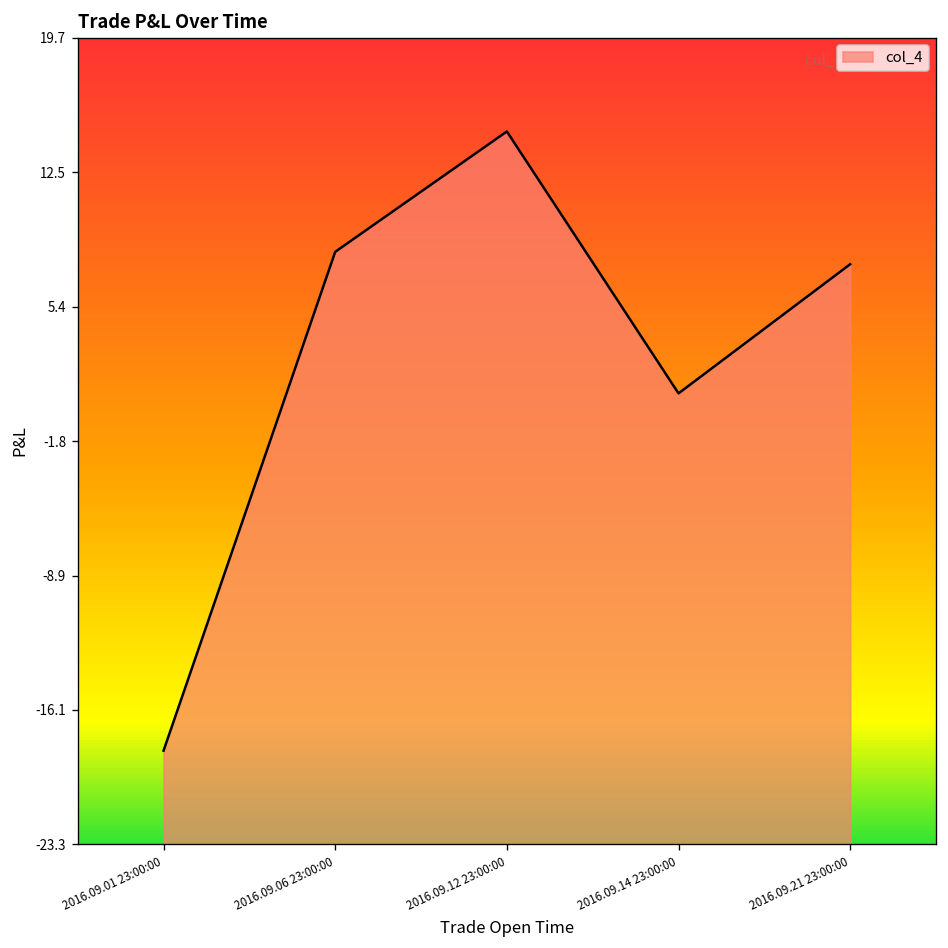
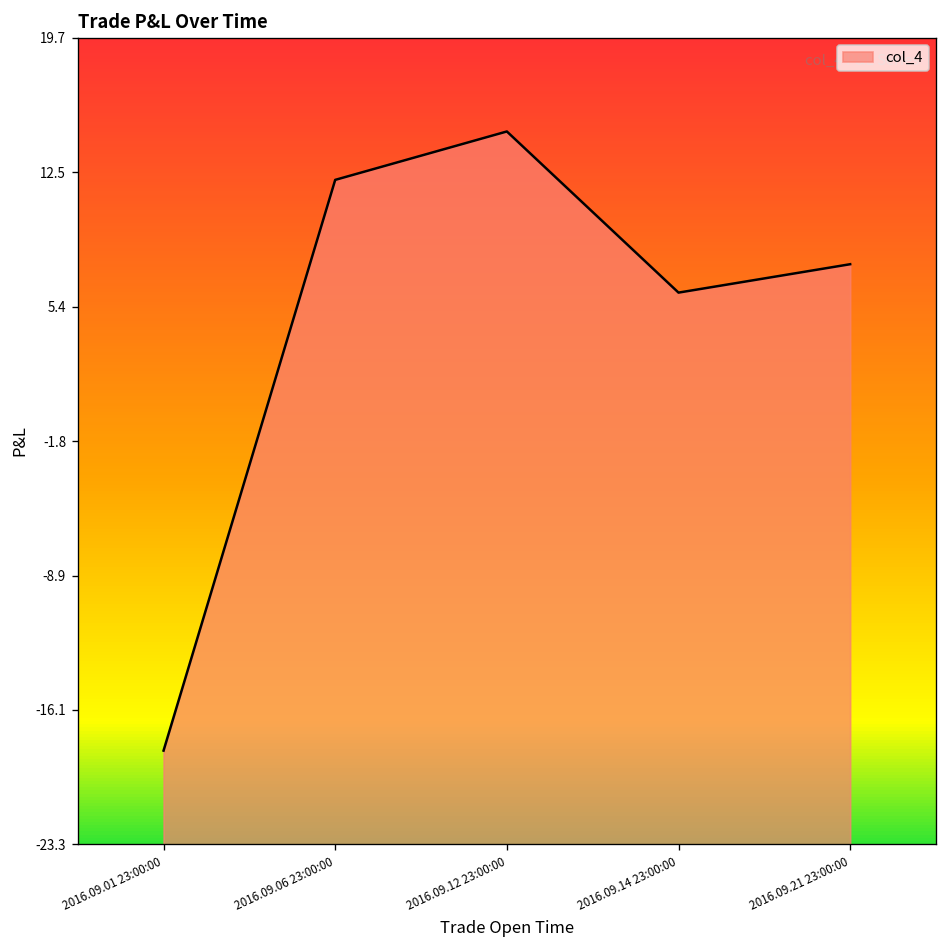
  {
    "2016.09.01 23:00:00": -18.3,
-   "2016.09.06 23:00:00": 8.3,
+   "2016.09.06 23:00:00": 12.1,
    "2016.09.12 23:00:00": 14.7,
-   "2016.09.14 23:00:00": 0.8,
+   "2016.09.14 23:00:00": 6.1,
    "2016.09.21 23:00:00": 7.6
  }
